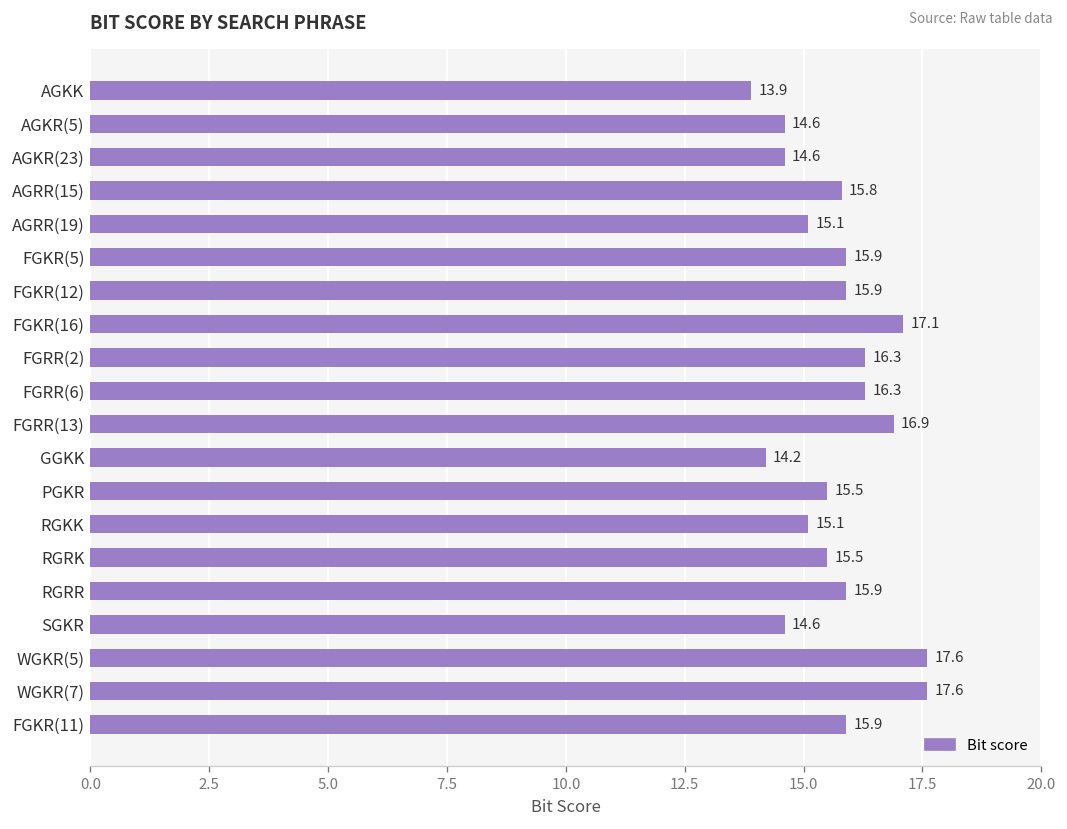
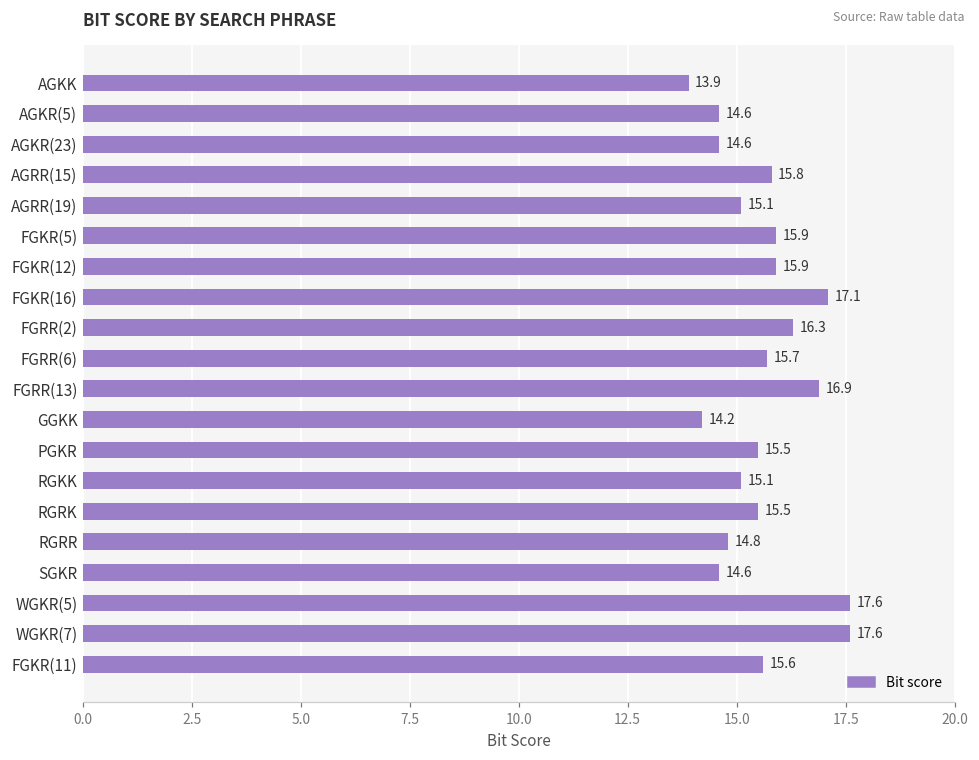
  {
    "AGKK": 13.9,
    "AGKR(5)": 14.6,
    "AGKR(23)": 14.6,
    "AGRR(15)": 15.8,
    "AGRR(19)": 15.1,
    "FGKR(5)": 15.9,
    "FGKR(12)": 15.9,
    "FGKR(16)": 17.1,
    "FGRR(2)": 16.3,
-   "FGRR(6)": 16.3,
+   "FGRR(6)": 15.7,
    "FGRR(13)": 16.9,
    "GGKK": 14.2,
    "PGKR": 15.5,
    "RGKK": 15.1,
    "RGRK": 15.5,
-   "RGRR": 15.9,
+   "RGRR": 14.8,
    "SGKR": 14.6,
    "WGKR(5)": 17.6,
    "WGKR(7)": 17.6,
-   "FGKR(11)": 15.9
+   "FGKR(11)": 15.6
  }
